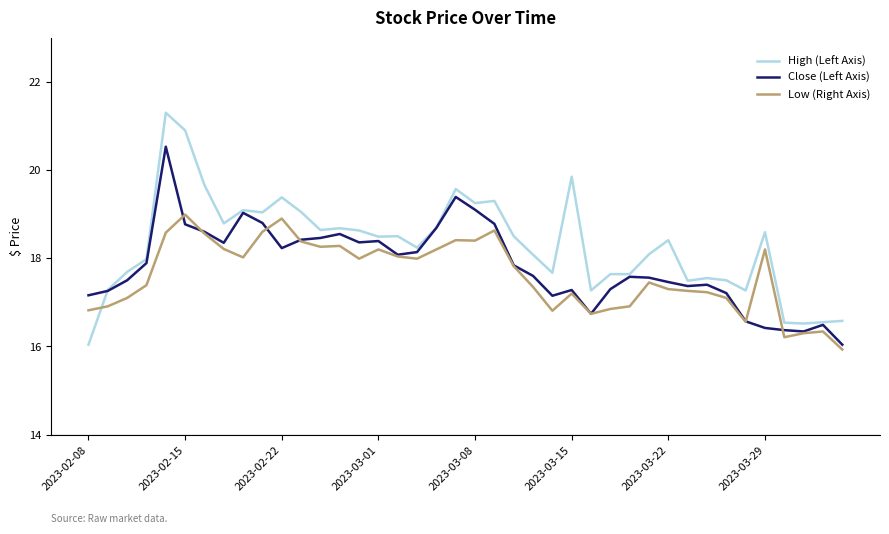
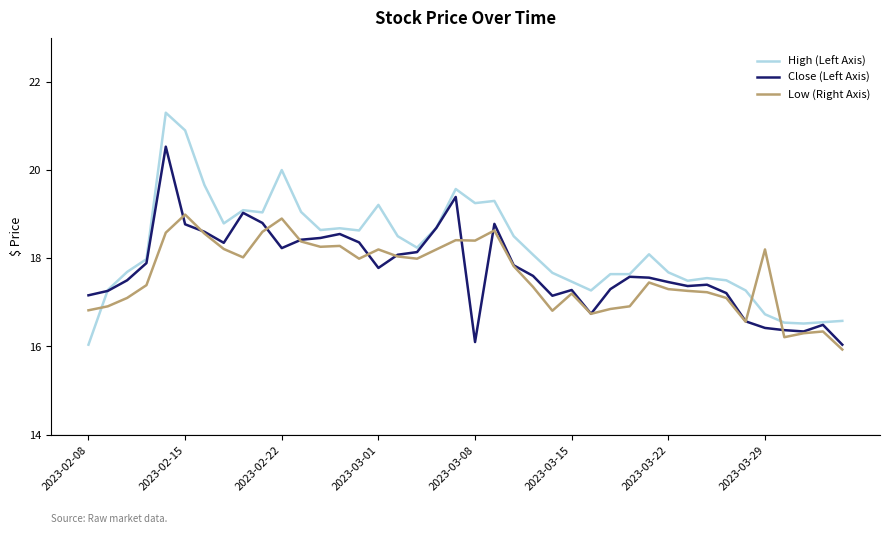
  {
    "High (Left Axis)": {
      "2023-02-08": 16.0,
      "2023-02-15": 20.9,
-     "2023-02-22": 19.4,
-     "2023-03-01": 18.5,
+     "2023-02-22": 20.0,
+     "2023-03-01": 19.2,
      "2023-03-08": 19.3,
-     "2023-03-15": 19.9,
-     "2023-03-22": 18.4,
-     "2023-03-29": 18.6
+     "2023-03-15": 17.5,
+     "2023-03-22": 17.7,
+     "2023-03-29": 16.7
    },
    "Close (Left Axis)": {
      "2023-02-08": 17.2,
      "2023-02-15": 18.8,
      "2023-02-22": 18.2,
-     "2023-03-01": 18.4,
-     "2023-03-08": 19.1,
+     "2023-03-01": 17.8,
+     "2023-03-08": 16.1,
      "2023-03-15": 17.3,
      "2023-03-22": 17.5,
      "2023-03-29": 16.4
    },
    "Low (Right Axis)": {
      "2023-02-08": 16.8,
      "2023-02-15": 19.0,
      "2023-02-22": 18.9,
      "2023-03-01": 18.2,
      "2023-03-08": 18.4,
      "2023-03-15": 17.2,
      "2023-03-22": 17.3,
      "2023-03-29": 18.2
    }
  }
